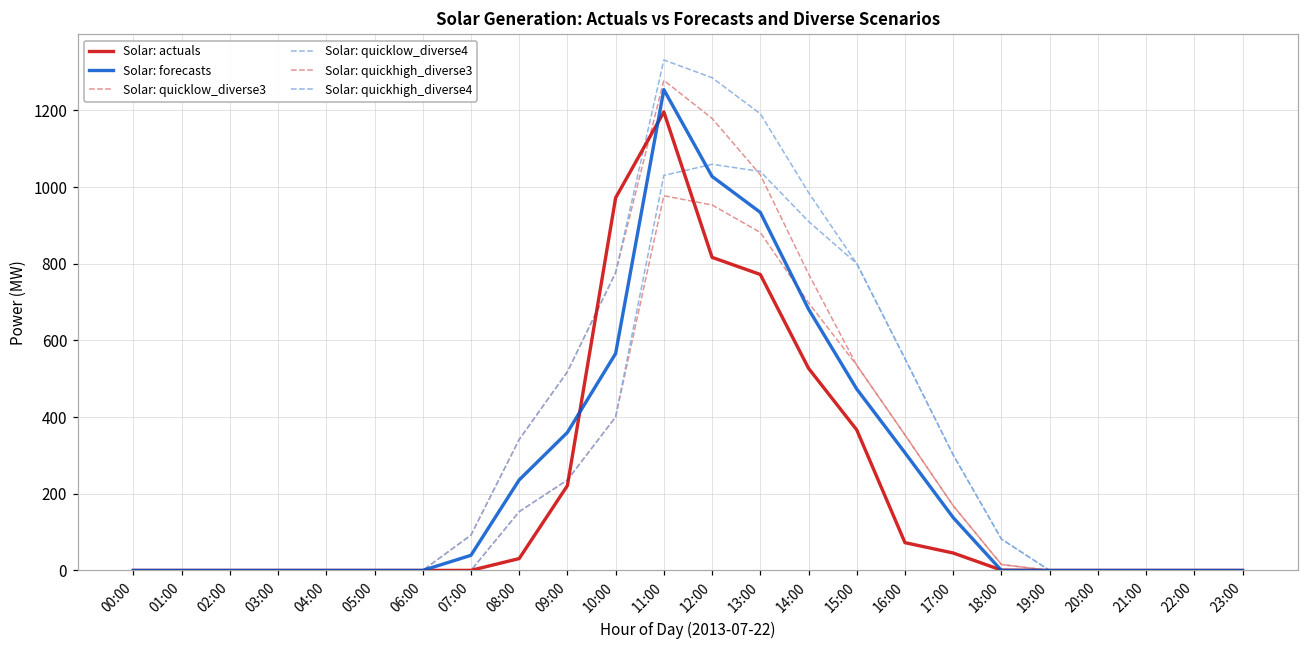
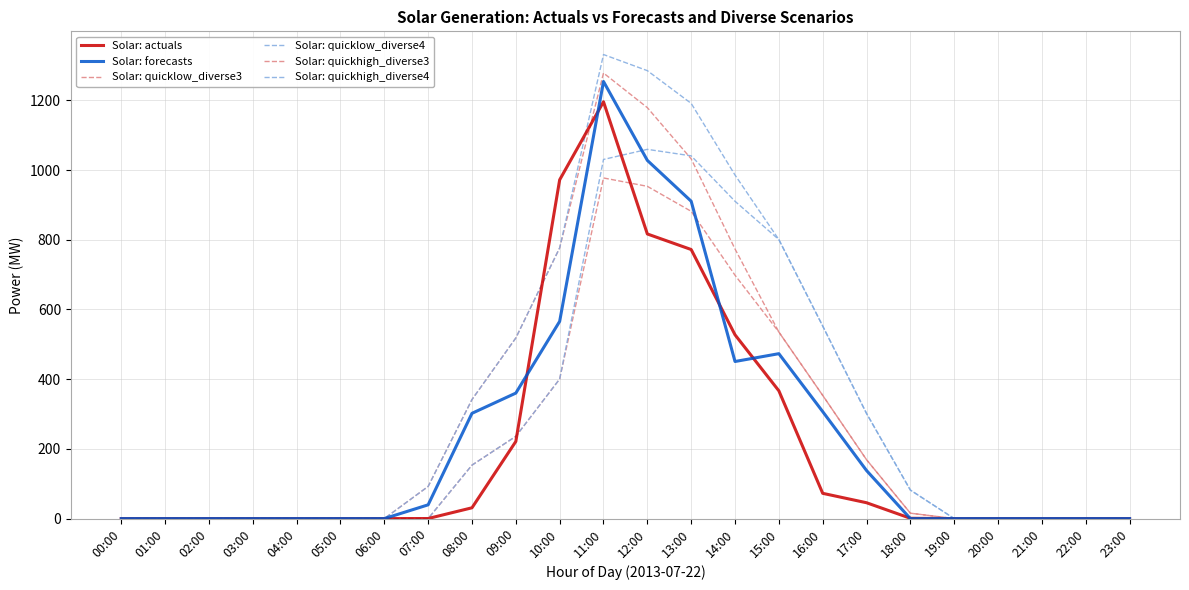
  {
    "Solar: actuals": {
      "08:00": 30,
      "09:00": 220,
      "10:00": 970,
      "11:00": 1200,
      "12:00": 820,
      "13:00": 770,
      "14:00": 530,
      "15:00": 370,
      "16:00": 70,
      "17:00": 50
    },
    "Solar: forecasts": {
      "07:00": 40,
-     "08:00": 240,
+     "08:00": 300,
      "09:00": 360,
      "10:00": 570,
      "11:00": 1250,
      "12:00": 1030,
-     "13:00": 930,
-     "14:00": 680,
+     "13:00": 910,
+     "14:00": 450,
      "15:00": 470,
      "16:00": 310,
      "17:00": 140
    }
  }
